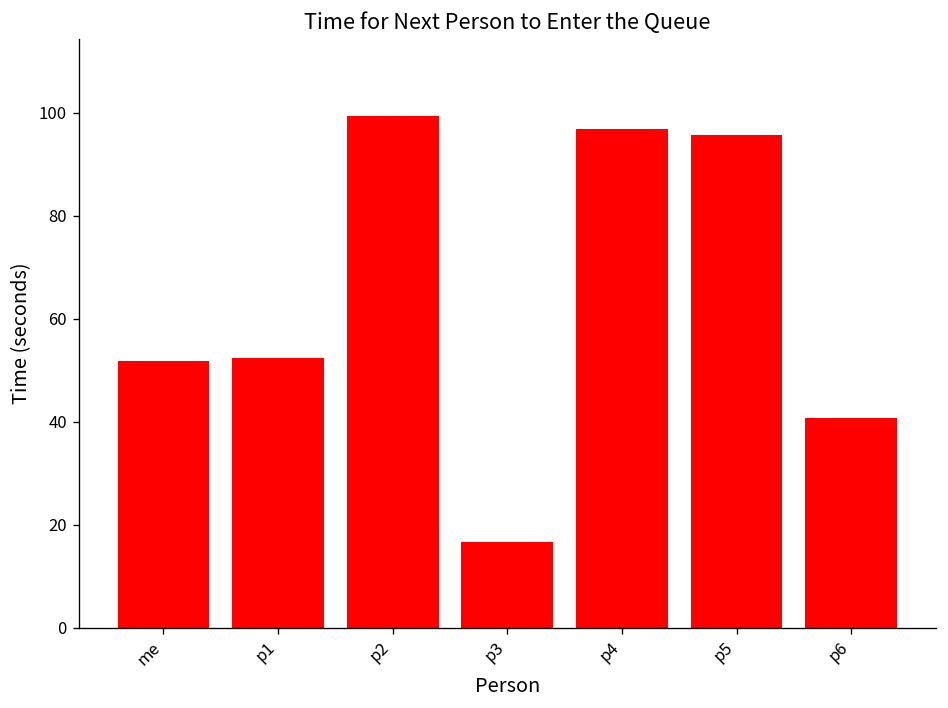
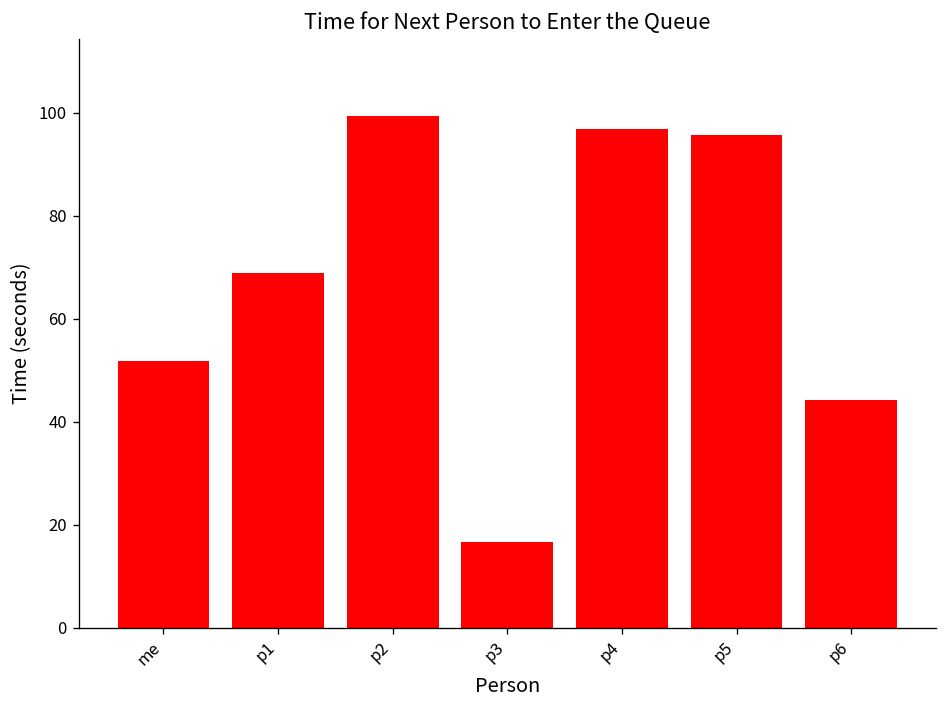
  {
    "me": 52,
-   "p1": 52,
+   "p1": 69,
    "p2": 99,
    "p3": 17,
    "p4": 97,
    "p5": 96,
-   "p6": 41
+   "p6": 44
  }
